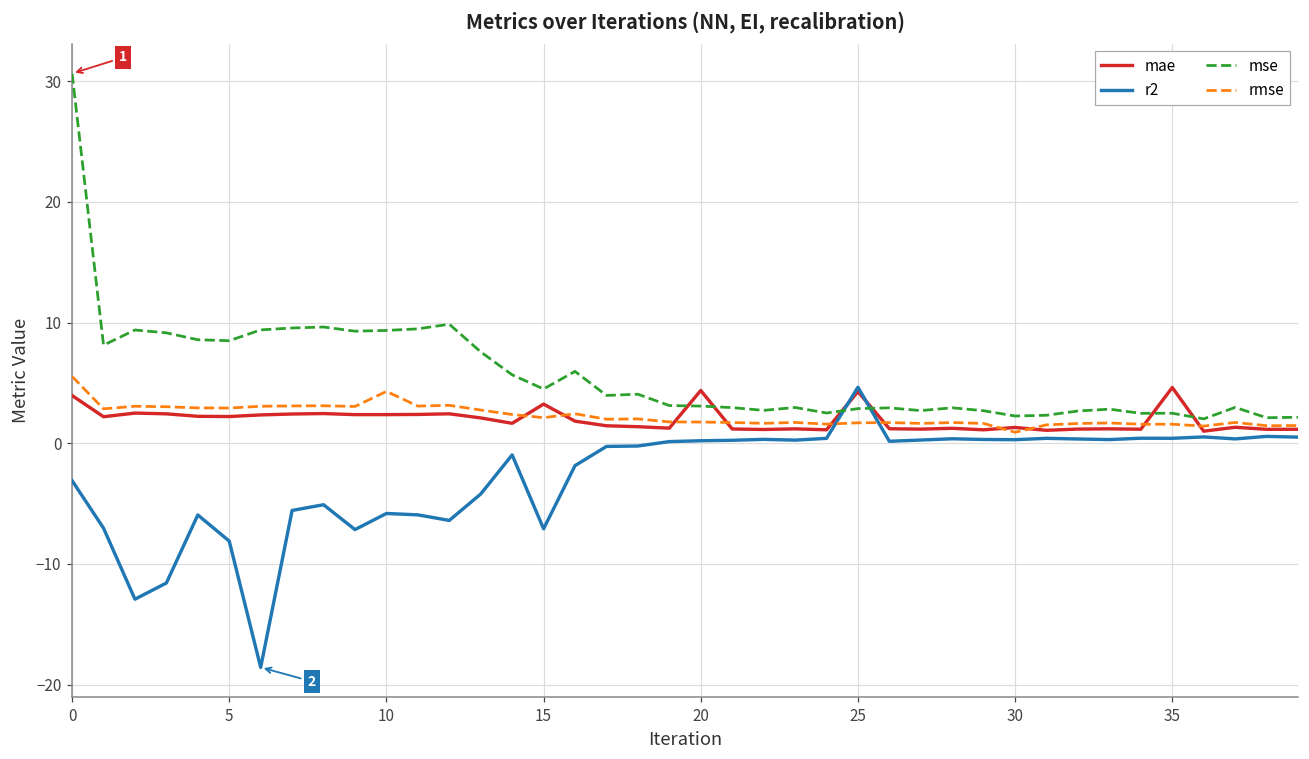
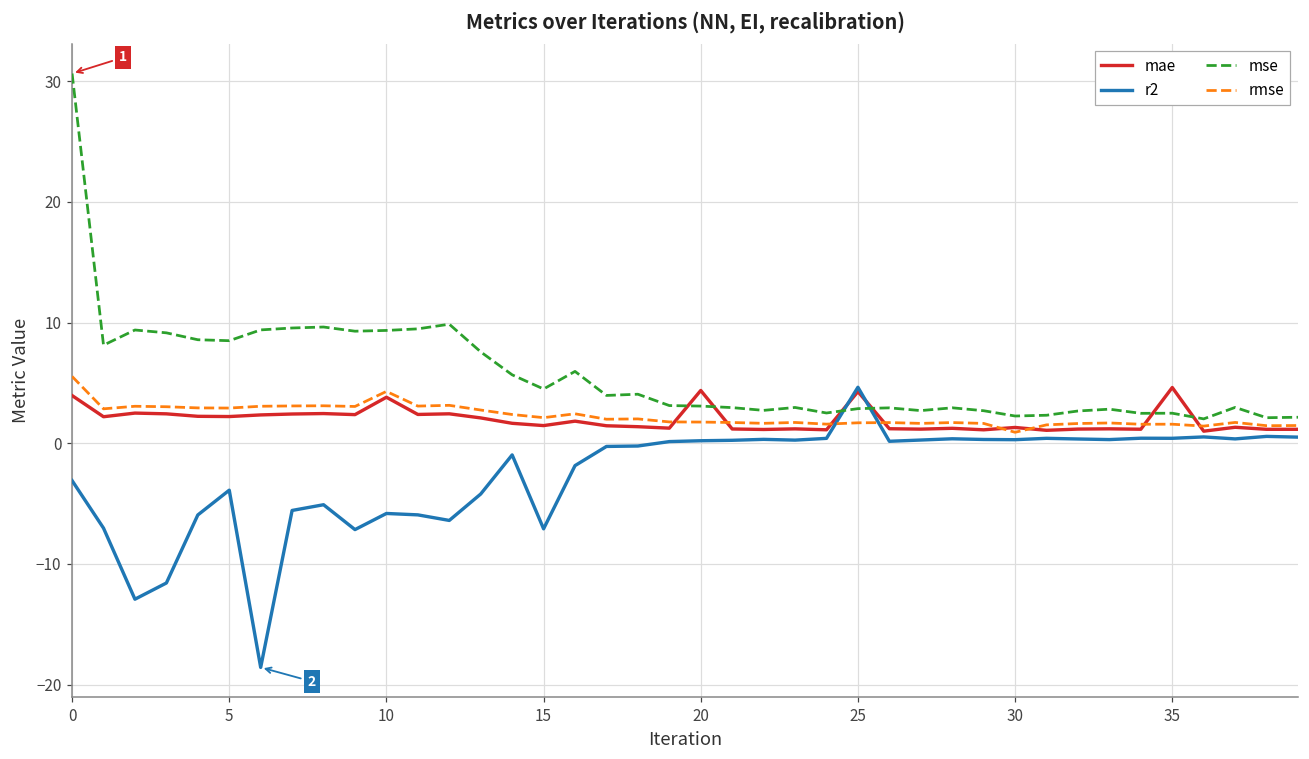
  {
    "mae": {
      "0": 4.0,
      "5": 2.2,
-     "10": 2.4,
-     "15": 3.2,
+     "10": 3.8,
+     "15": 1.5,
      "20": 4.4,
      "25": 4.3,
      "30": 1.3,
      "35": 4.6
    },
    "r2": {
      "0": -3.1,
-     "5": -8.1,
+     "5": -3.9,
      "10": -5.8,
      "15": -7.1,
      "20": 0.2,
      "25": 4.6,
      "30": 0.3,
      "35": 0.4
    },
    "mse": {
      "0": 30.6,
      "5": 8.5,
      "10": 9.3,
      "15": 4.5,
      "20": 3.1,
      "25": 2.9,
      "30": 2.3,
      "35": 2.5
    },
    "rmse": {
      "0": 5.5,
      "5": 2.9,
      "10": 4.3,
      "15": 2.1,
      "20": 1.8,
      "25": 1.7,
      "30": 0.9,
      "35": 1.6
    }
  }
